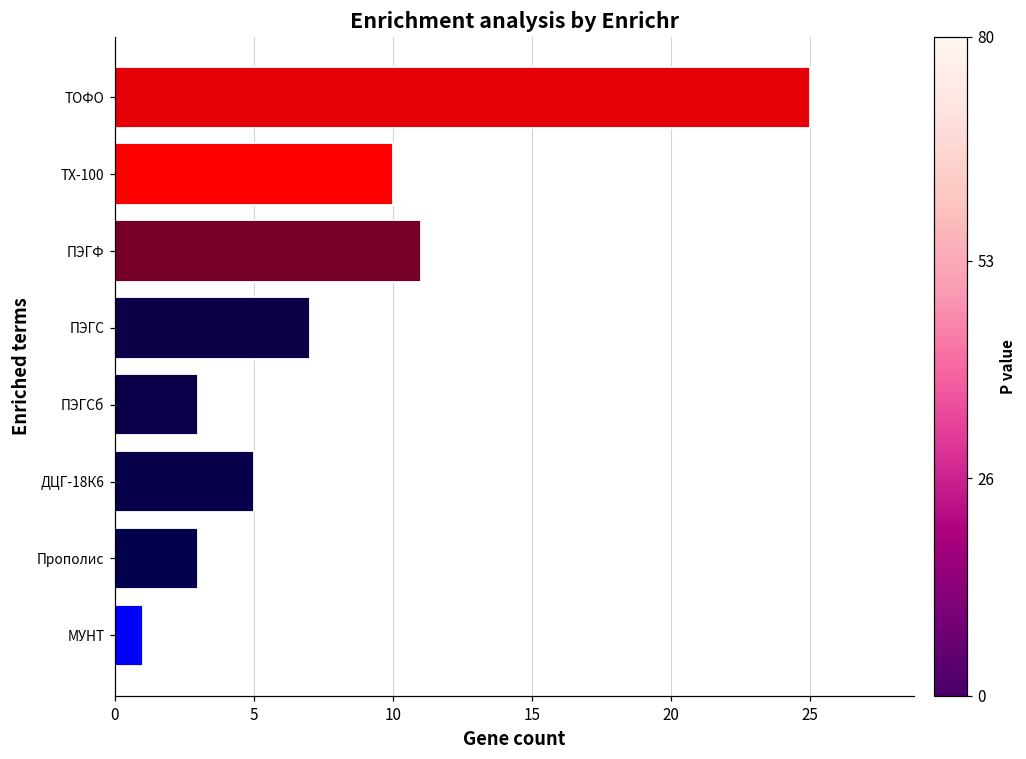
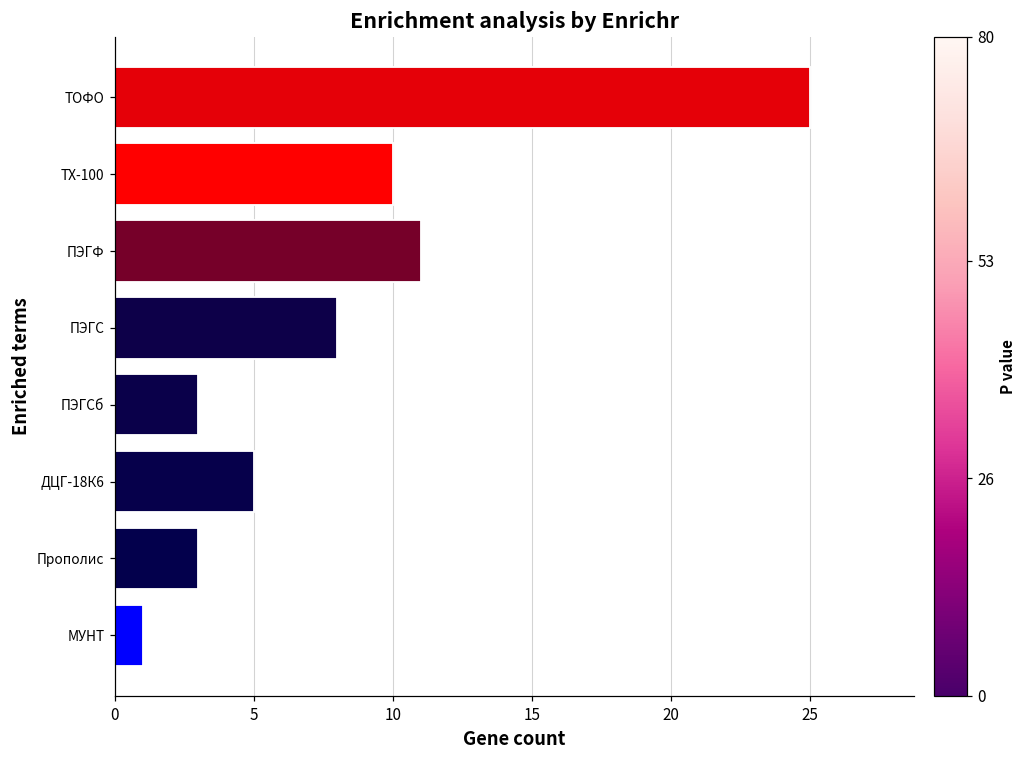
  {
    "ТОФО": 25,
    "ТХ-100": 10,
    "ПЭГФ": 11,
-   "ПЭГС": 7,
+   "ПЭГС": 8,
    "ПЭГСб": 3,
    "ДЦГ-18К6": 5,
    "Прополис": 3,
    "МУНТ": 1
  }
